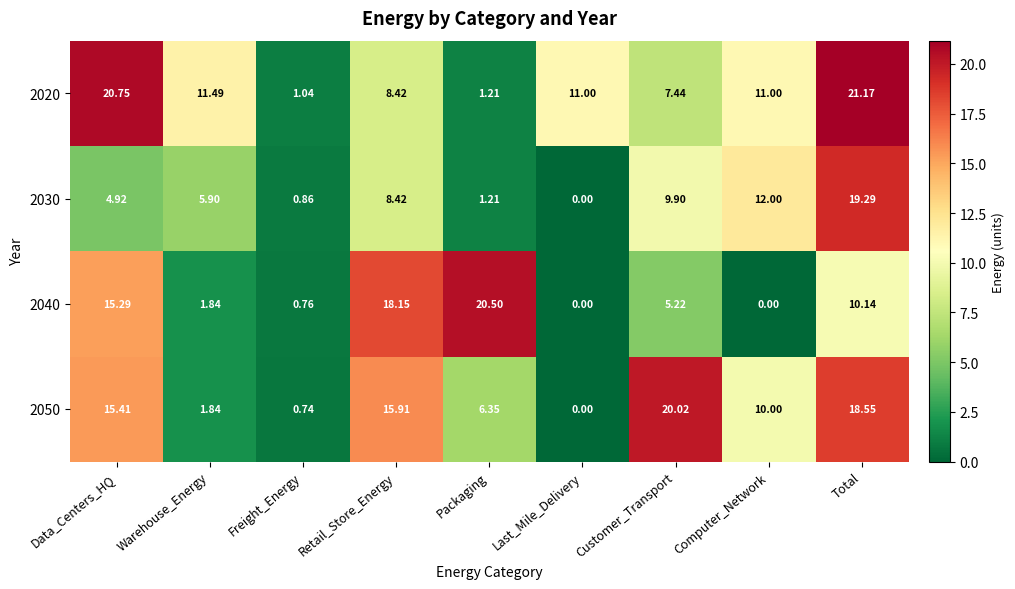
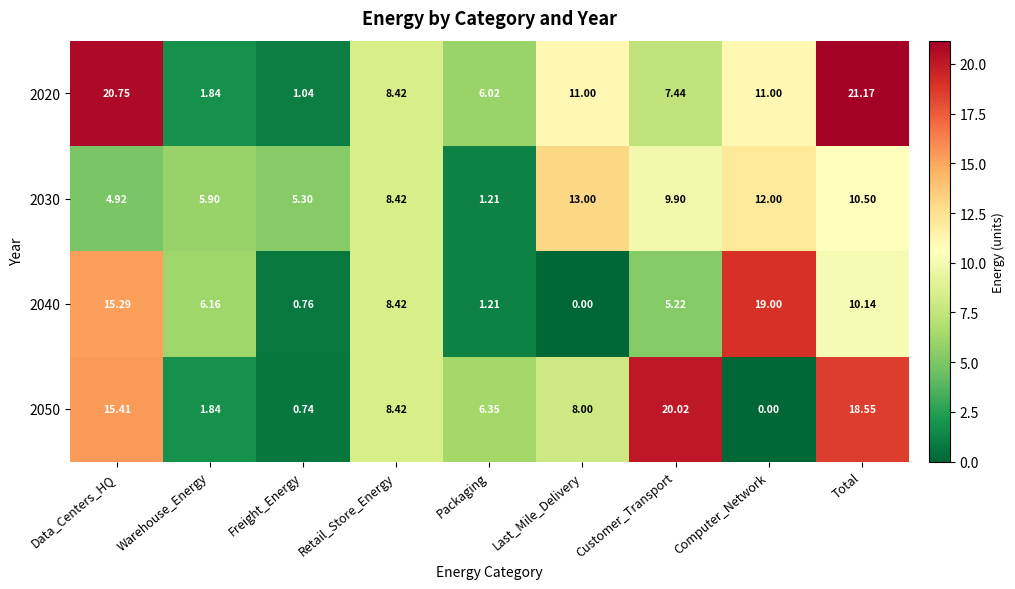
  {
    "2020": {
      "Data_Centers_HQ": 20.75,
-     "Warehouse_Energy": 11.49,
+     "Warehouse_Energy": 1.84,
      "Freight_Energy": 1.04,
      "Retail_Store_Energy": 8.42,
-     "Packaging": 1.21,
+     "Packaging": 6.02,
      "Last_Mile_Delivery": 11.00,
      "Customer_Transport": 7.44,
      "Computer_Network": 11.00,
      "Total": 21.17
    },
    "2030": {
      "Data_Centers_HQ": 4.92,
      "Warehouse_Energy": 5.90,
-     "Freight_Energy": 0.86,
+     "Freight_Energy": 5.30,
      "Retail_Store_Energy": 8.42,
      "Packaging": 1.21,
-     "Last_Mile_Delivery": 0.00,
+     "Last_Mile_Delivery": 13.00,
      "Customer_Transport": 9.90,
      "Computer_Network": 12.00,
-     "Total": 19.29
+     "Total": 10.50
    },
    "2040": {
      "Data_Centers_HQ": 15.29,
-     "Warehouse_Energy": 1.84,
+     "Warehouse_Energy": 6.16,
      "Freight_Energy": 0.76,
-     "Retail_Store_Energy": 18.15,
-     "Packaging": 20.50,
+     "Retail_Store_Energy": 8.42,
+     "Packaging": 1.21,
      "Last_Mile_Delivery": 0.00,
      "Customer_Transport": 5.22,
-     "Computer_Network": 0.00,
+     "Computer_Network": 19.00,
      "Total": 10.14
    },
    "2050": {
      "Data_Centers_HQ": 15.41,
      "Warehouse_Energy": 1.84,
      "Freight_Energy": 0.74,
-     "Retail_Store_Energy": 15.91,
+     "Retail_Store_Energy": 8.42,
      "Packaging": 6.35,
-     "Last_Mile_Delivery": 0.00,
+     "Last_Mile_Delivery": 8.00,
      "Customer_Transport": 20.02,
-     "Computer_Network": 10.00,
+     "Computer_Network": 0.00,
      "Total": 18.55
    }
  }
